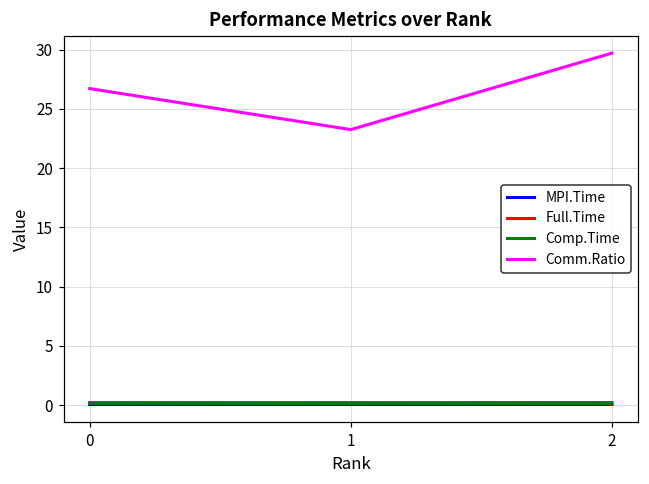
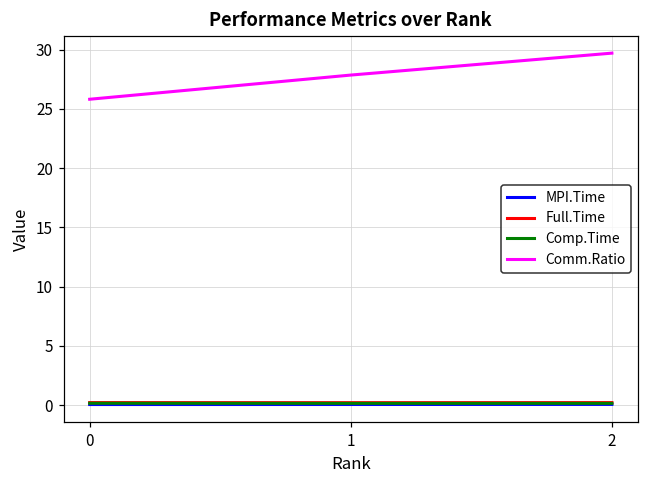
  {
    "Comm.Ratio": {
-     "0": 26.7,
-     "1": 23.3,
+     "0": 25.8,
+     "1": 27.9,
      "2": 29.7
    }
  }
